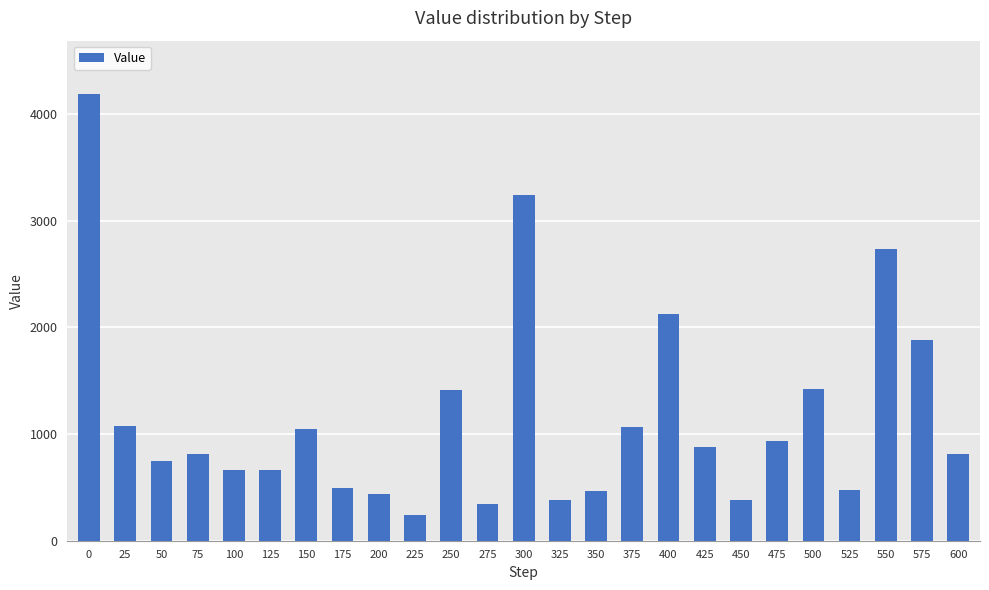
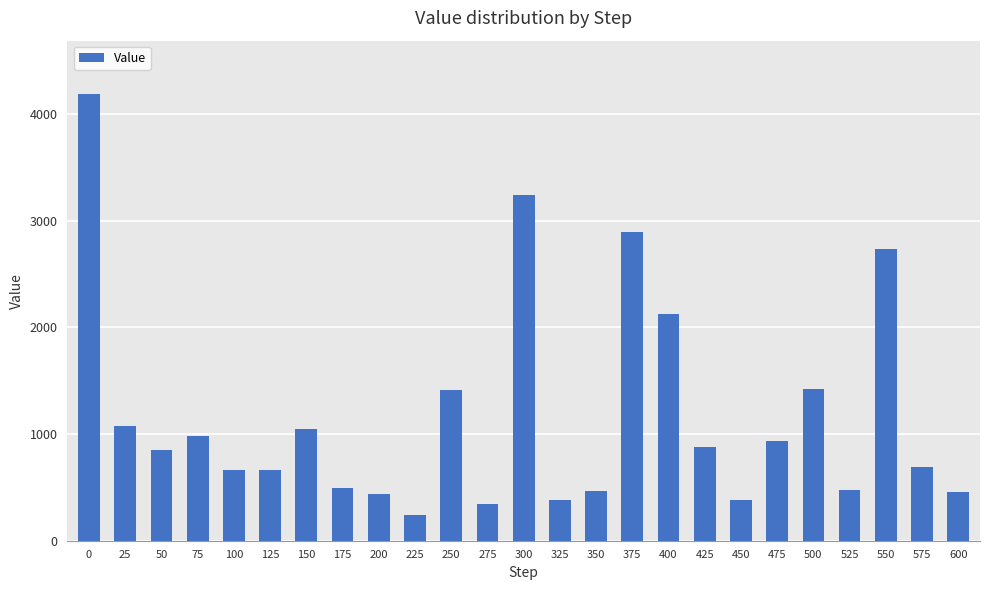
  {
    "0": 4190,
    "25": 1080,
-   "50": 750,
-   "75": 820,
+   "50": 850,
+   "75": 990,
    "100": 660,
    "125": 660,
    "150": 1050,
    "175": 500,
    "200": 440,
    "225": 240,
    "250": 1410,
    "275": 340,
    "300": 3250,
    "325": 380,
    "350": 460,
-   "375": 1070,
+   "375": 2890,
    "400": 2130,
    "425": 880,
    "450": 380,
    "475": 940,
    "500": 1430,
    "525": 480,
    "550": 2740,
-   "575": 1880,
-   "600": 810
+   "575": 690,
+   "600": 460
  }
